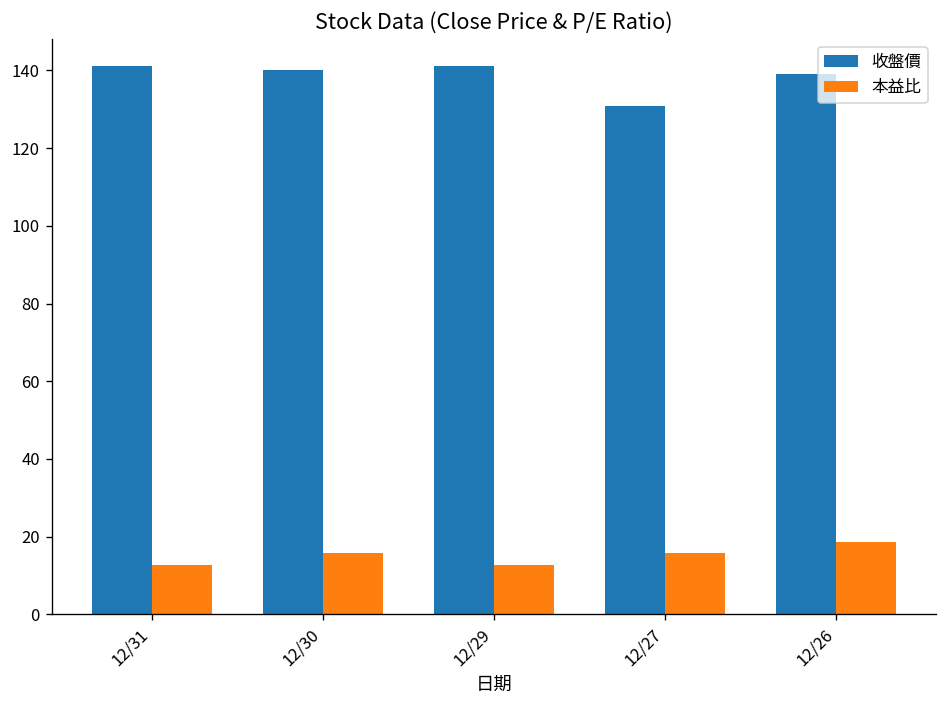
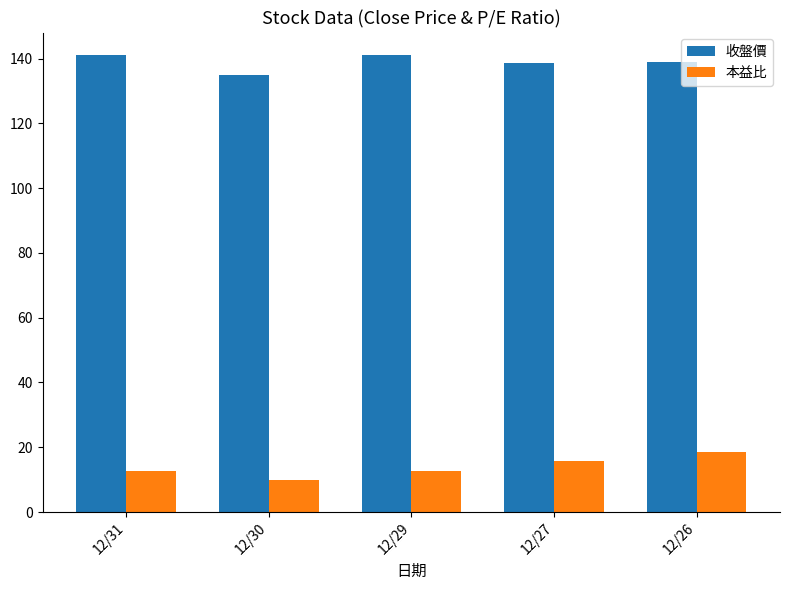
  {
    "收盤價": {
      "12/31": 141,
-     "12/30": 140,
+     "12/30": 135,
      "12/29": 141,
-     "12/27": 131,
+     "12/27": 139,
      "12/26": 139
    },
    "本益比": {
      "12/31": 13,
-     "12/30": 16,
+     "12/30": 10,
      "12/29": 13,
      "12/27": 16,
      "12/26": 19
    }
  }
